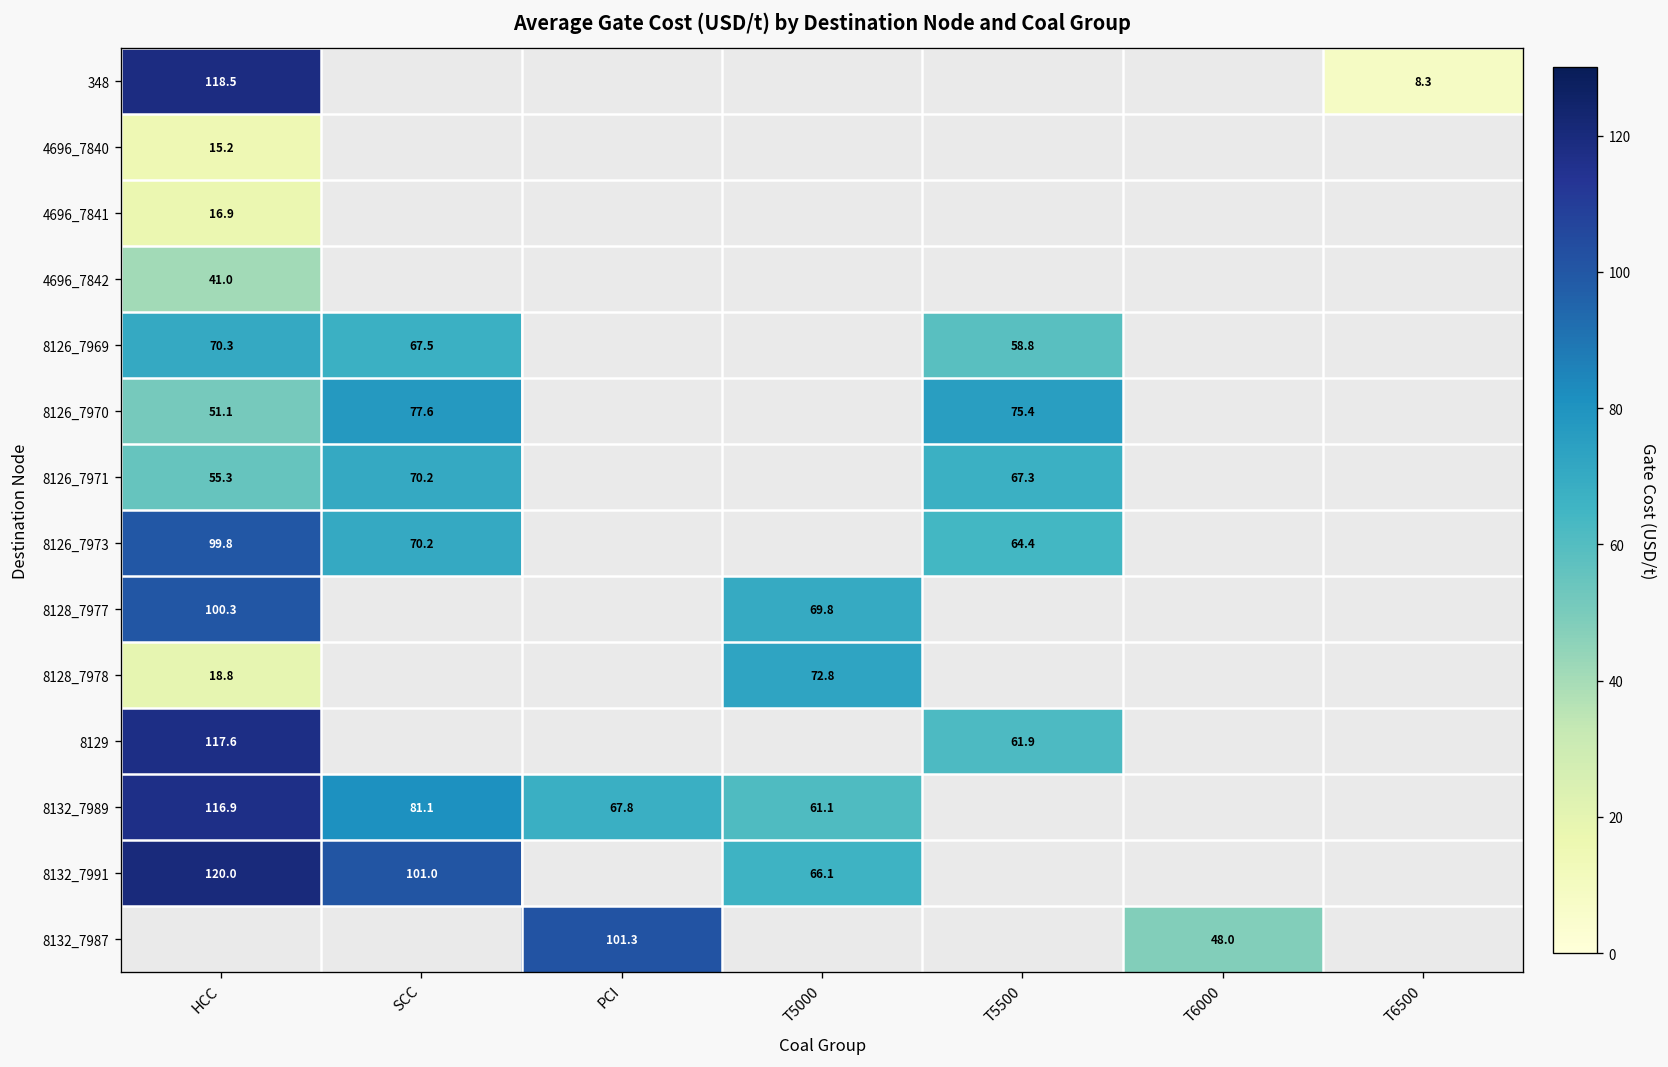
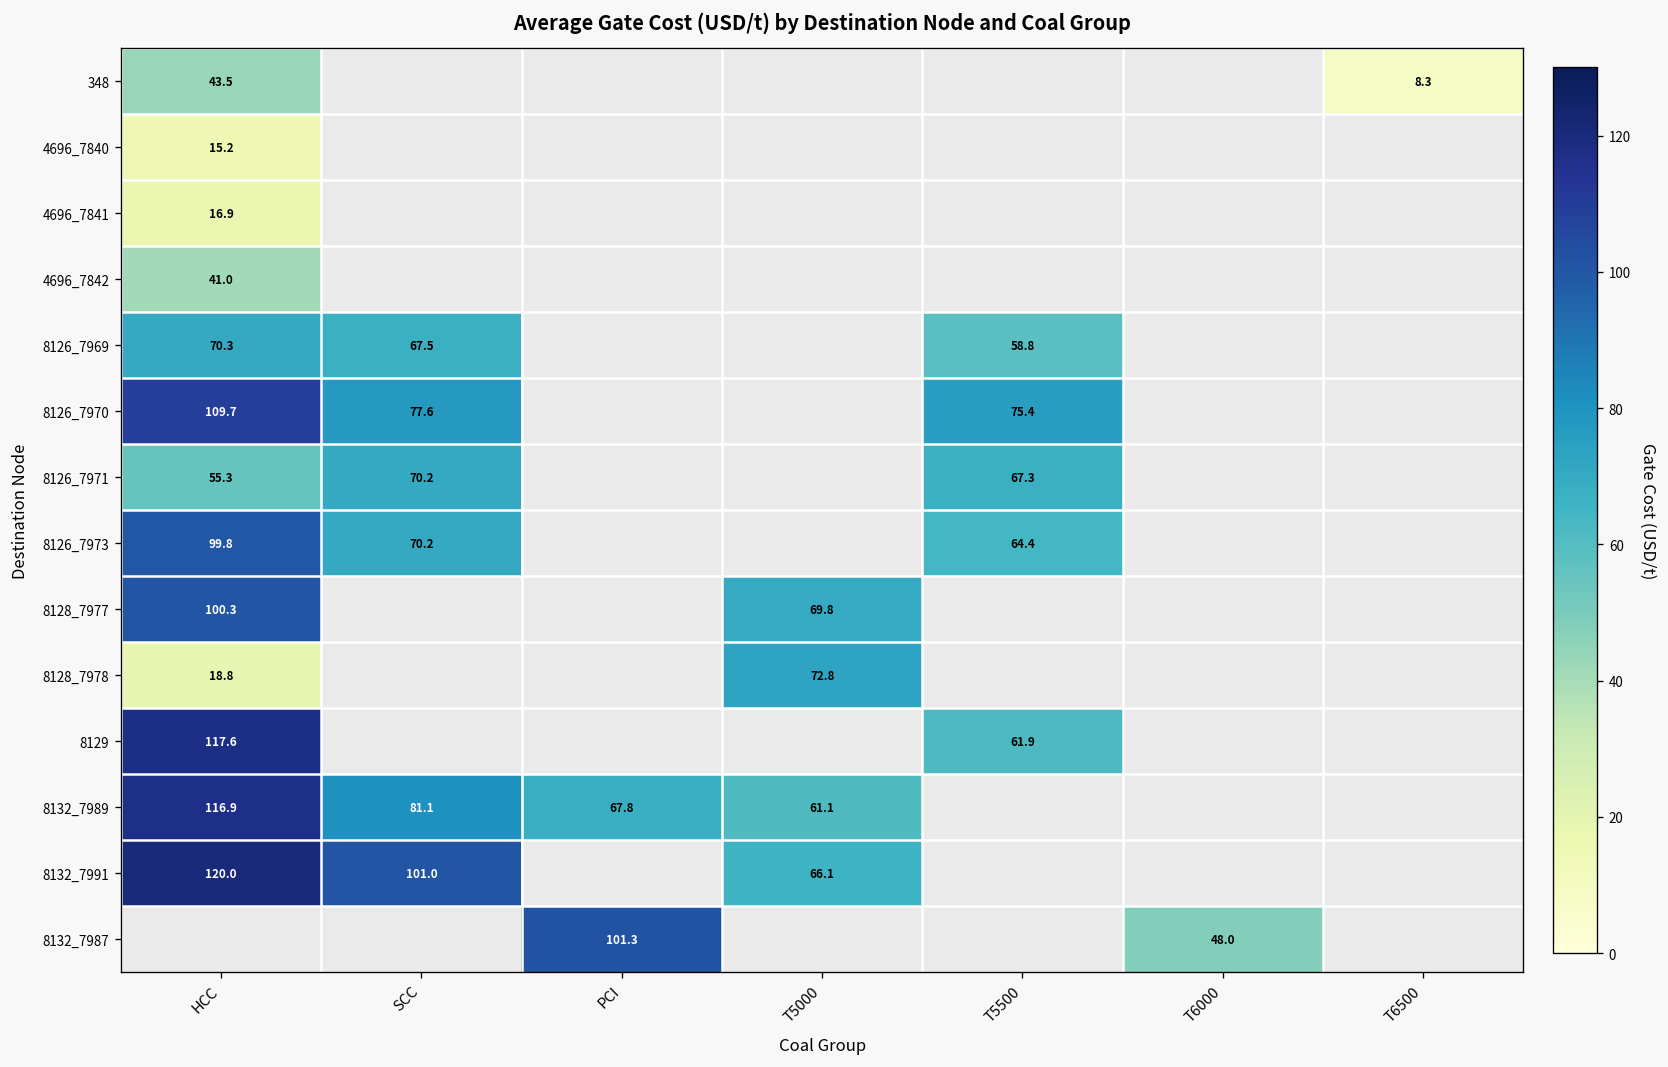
  {
    "348": {
-     "HCC": 118.5,
+     "HCC": 43.5,
      "T6500": 8.3
    },
    "4696_7840": {
      "HCC": 15.2
    },
    "4696_7841": {
      "HCC": 16.9
    },
    "4696_7842": {
      "HCC": 41.0
    },
    "8126_7969": {
      "HCC": 70.3,
      "SCC": 67.5,
      "T5500": 58.8
    },
    "8126_7970": {
-     "HCC": 51.1,
+     "HCC": 109.7,
      "SCC": 77.6,
      "T5500": 75.4
    },
    "8126_7971": {
      "HCC": 55.3,
      "SCC": 70.2,
      "T5500": 67.3
    },
    "8126_7973": {
      "HCC": 99.8,
      "SCC": 70.2,
      "T5500": 64.4
    },
    "8128_7977": {
      "HCC": 100.3,
      "T5000": 69.8
    },
    "8128_7978": {
      "HCC": 18.8,
      "T5000": 72.8
    },
    "8129": {
      "HCC": 117.6,
      "T5500": 61.9
    },
    "8132_7989": {
      "HCC": 116.9,
      "SCC": 81.1,
      "PCI": 67.8,
      "T5000": 61.1
    },
    "8132_7991": {
      "HCC": 120.0,
      "SCC": 101.0,
      "T5000": 66.1
    },
    "8132_7987": {
      "PCI": 101.3,
      "T6000": 48.0
    }
  }
